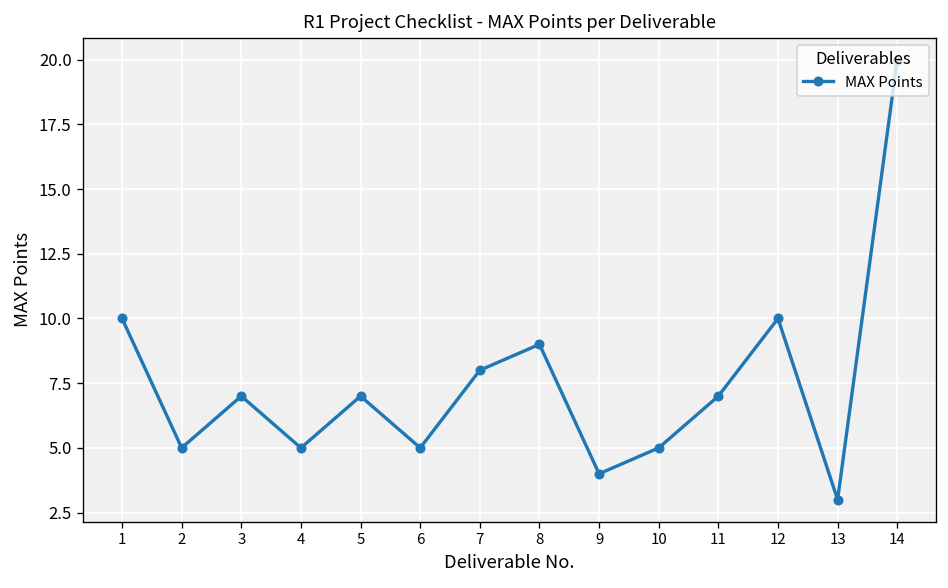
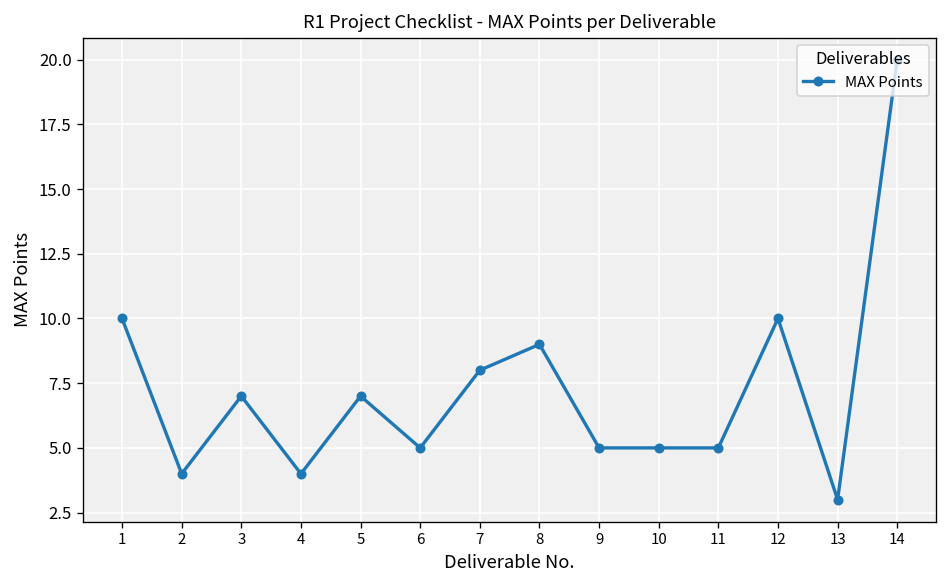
  {
    "1": 10,
-   "2": 5,
+   "2": 4,
    "3": 7,
-   "4": 5,
+   "4": 4,
    "5": 7,
    "6": 5,
    "7": 8,
    "8": 9,
-   "9": 4,
+   "9": 5,
    "10": 5,
-   "11": 7,
+   "11": 5,
    "12": 10,
    "13": 3
  }
